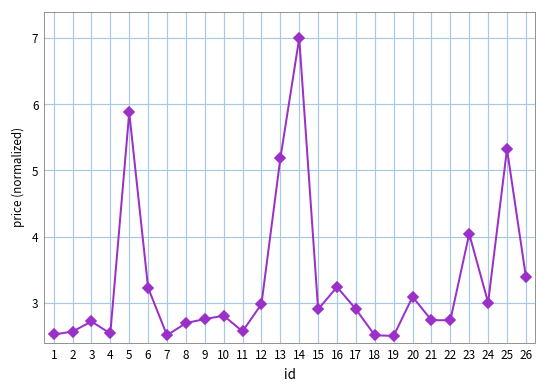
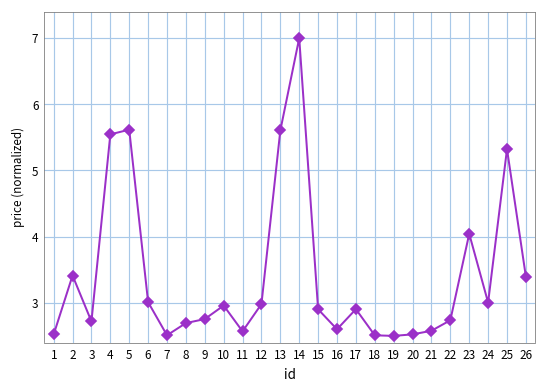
  {
    "1": 2.5,
-   "2": 2.6,
+   "2": 3.4,
    "3": 2.7,
-   "4": 2.5,
-   "5": 5.9,
-   "6": 3.2,
+   "4": 5.5,
+   "5": 5.6,
+   "6": 3.0,
    "7": 2.5,
    "8": 2.7,
    "9": 2.8,
-   "10": 2.8,
+   "10": 3.0,
    "11": 2.6,
    "12": 3.0,
-   "13": 5.2,
+   "13": 5.6,
    "14": 7.0,
    "15": 2.9,
-   "16": 3.2,
+   "16": 2.6,
    "17": 2.9,
    "18": 2.5,
    "19": 2.5,
-   "20": 3.1,
-   "21": 2.7,
+   "20": 2.5,
+   "21": 2.6,
    "22": 2.7,
    "23": 4.0,
    "24": 3.0,
    "25": 5.3,
    "26": 3.4
  }
